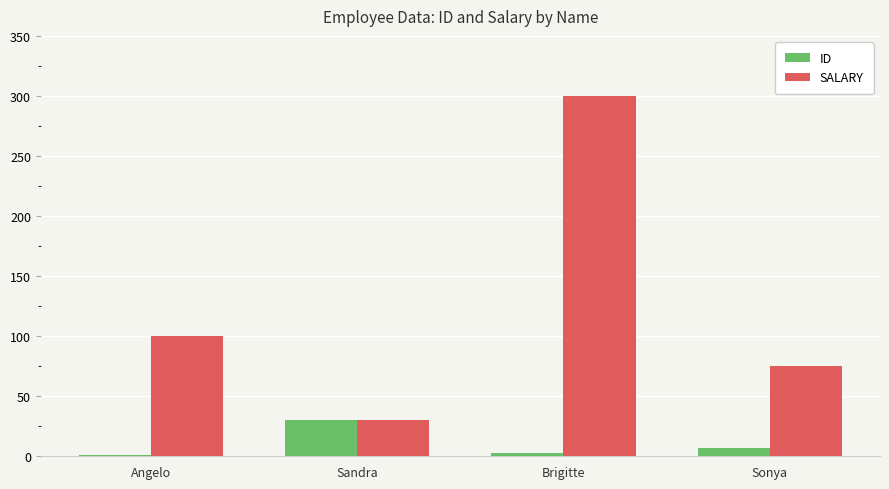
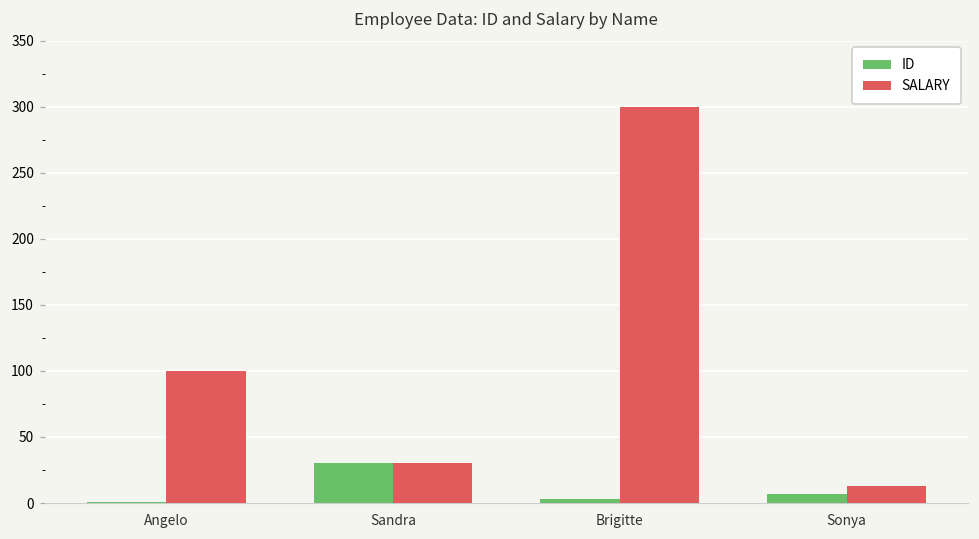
  {
    "ID": {
      "Sandra": 30,
      "Brigitte": 3,
      "Sonya": 7
    },
    "SALARY": {
      "Angelo": 100,
      "Sandra": 30,
      "Brigitte": 300,
-     "Sonya": 75
+     "Sonya": 13
    }
  }
